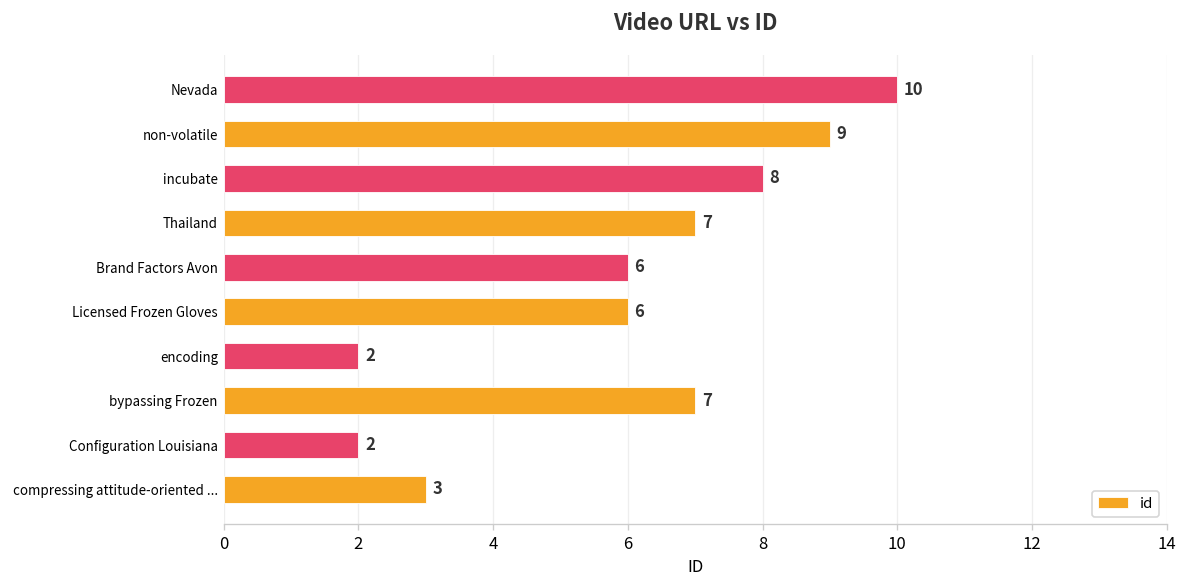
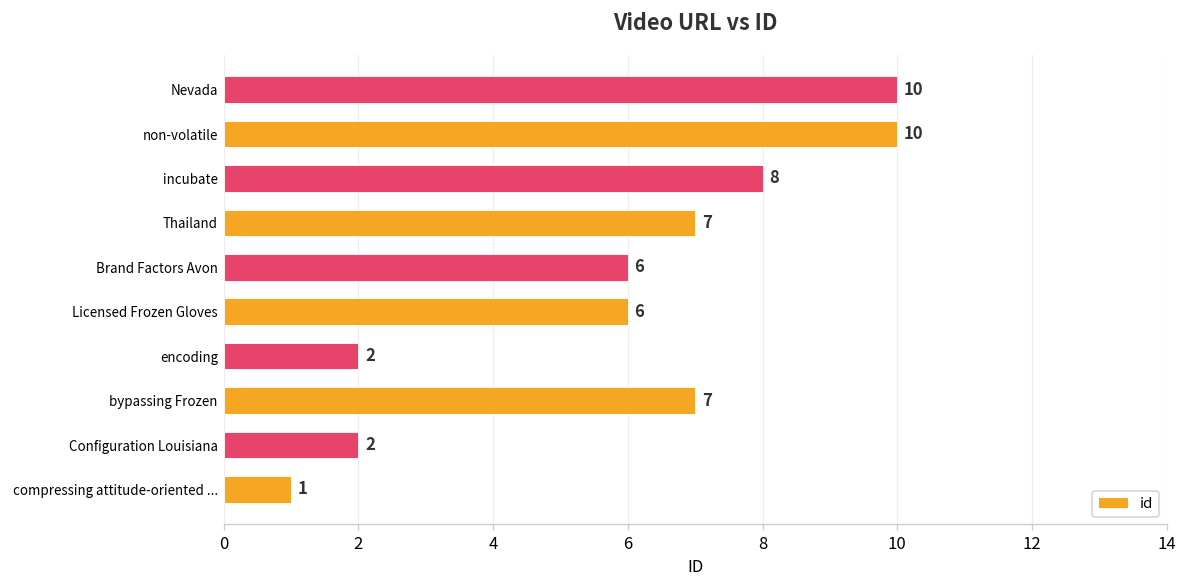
  {
    "Nevada": 10,
-   "non-volatile": 9,
+   "non-volatile": 10,
    "incubate": 8,
    "Thailand": 7,
    "Brand Factors Avon": 6,
    "Licensed Frozen Gloves": 6,
    "encoding": 2,
    "bypassing Frozen": 7,
    "Configuration Louisiana": 2,
-   "compressing attitude-oriented ...": 3
+   "compressing attitude-oriented ...": 1
  }
